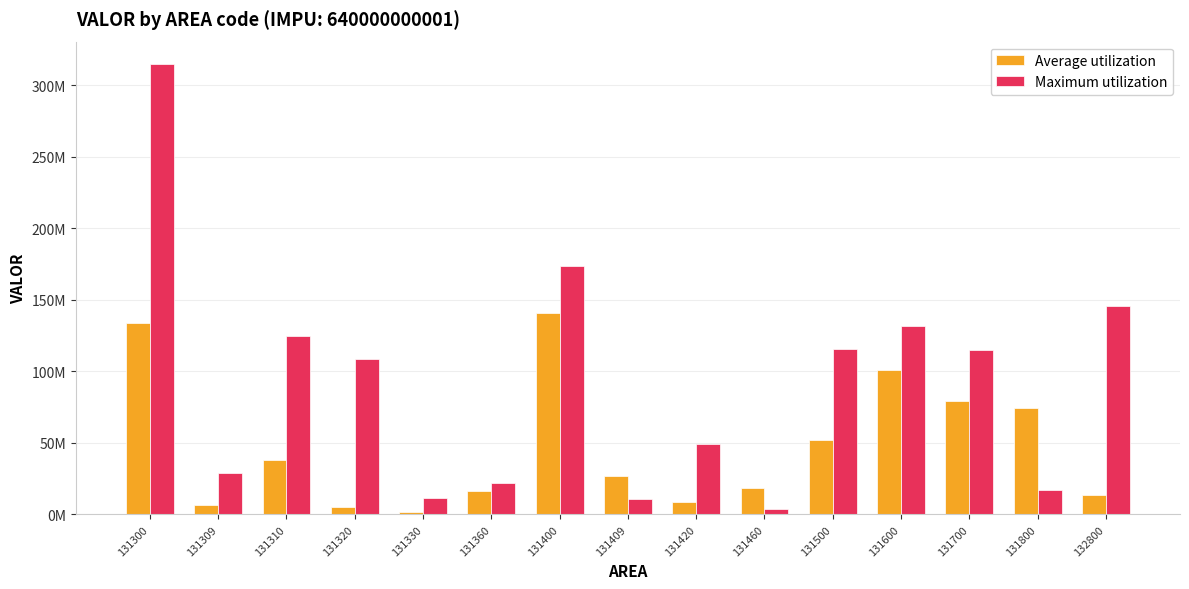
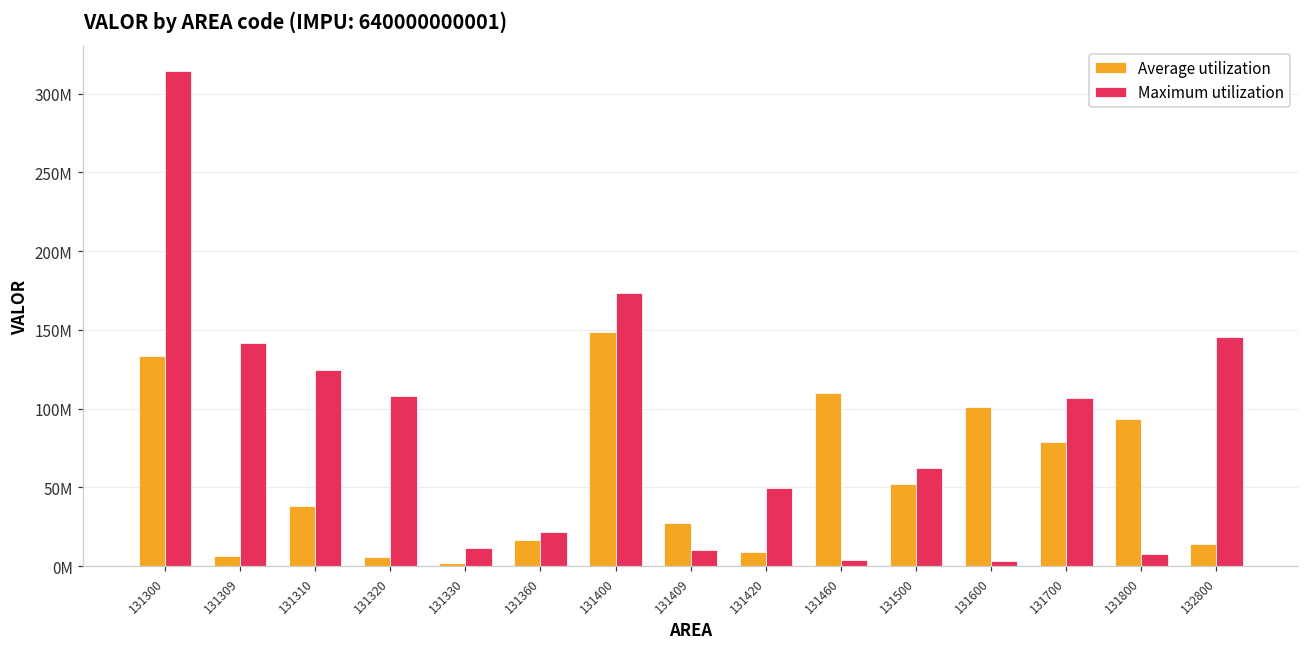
  {
    "Average utilization": {
      "131300": 134000000,
      "131309": 7000000,
      "131310": 38000000,
      "131320": 6000000,
      "131330": 2000000,
      "131360": 17000000,
-     "131400": 141000000,
+     "131400": 149000000,
      "131409": 27000000,
      "131420": 9000000,
-     "131460": 19000000,
+     "131460": 110000000,
      "131500": 52000000,
      "131600": 101000000,
      "131700": 79000000,
-     "131800": 75000000,
+     "131800": 94000000,
      "132800": 14000000
    },
    "Maximum utilization": {
      "131300": 315000000,
-     "131309": 29000000,
+     "131309": 141000000,
      "131310": 125000000,
      "131320": 108000000,
      "131330": 12000000,
      "131360": 22000000,
      "131400": 174000000,
      "131409": 11000000,
      "131420": 50000000,
      "131460": 4000000,
-     "131500": 116000000,
-     "131600": 132000000,
-     "131700": 115000000,
-     "131800": 17000000,
+     "131500": 62000000,
+     "131600": 4000000,
+     "131700": 107000000,
+     "131800": 8000000,
      "132800": 146000000
    }
  }
